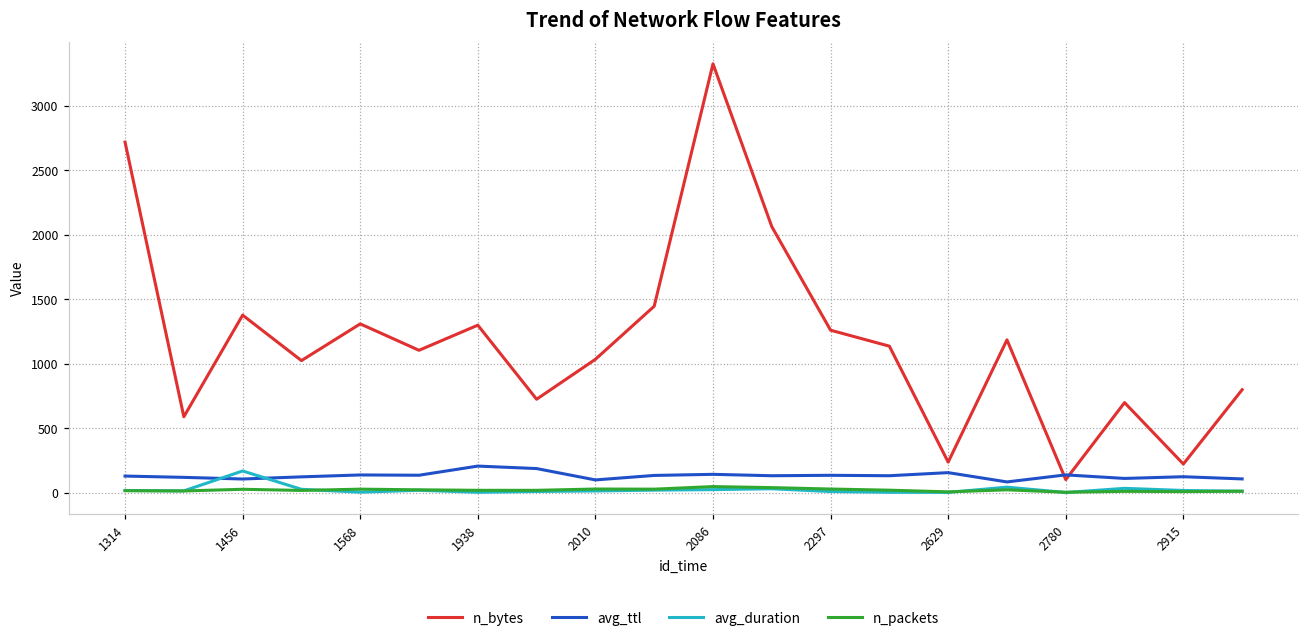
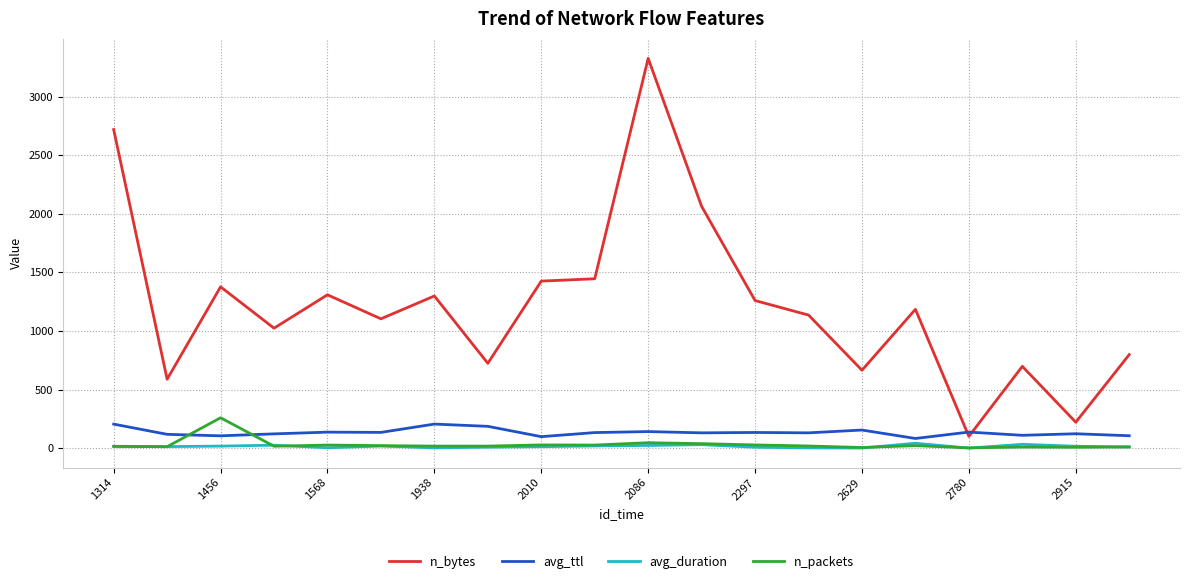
  {
    "n_bytes": {
      "1314": 2720,
      "1456": 1380,
      "1568": 1310,
      "1938": 1300,
-     "2010": 1030,
+     "2010": 1430,
      "2086": 3330,
      "2297": 1260,
-     "2629": 240,
+     "2629": 670,
      "2780": 100,
      "2915": 220
    },
    "avg_ttl": {
-     "1314": 130,
+     "1314": 200,
      "1456": 100,
      "1568": 140,
      "1938": 210,
      "2010": 100,
      "2086": 140,
      "2297": 130,
      "2629": 150,
      "2780": 140,
      "2915": 120
    },
    "avg_duration": {
-     "1456": 170,
+     "1456": 20,
      "1568": 0,
      "2086": 20
    },
    "n_packets": {
-     "1456": 30,
+     "1456": 260,
      "1568": 30,
      "2086": 50
    }
  }
